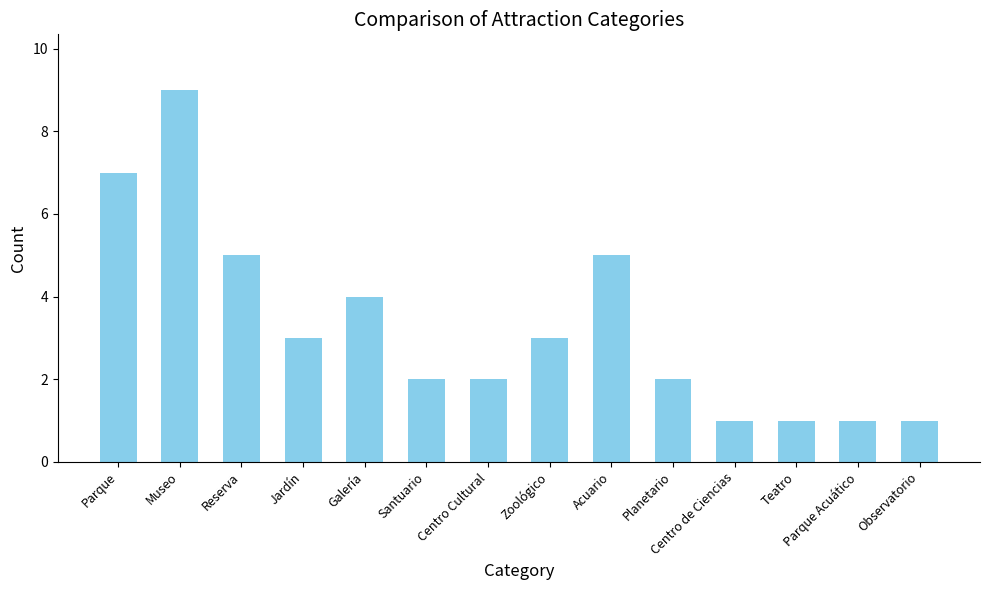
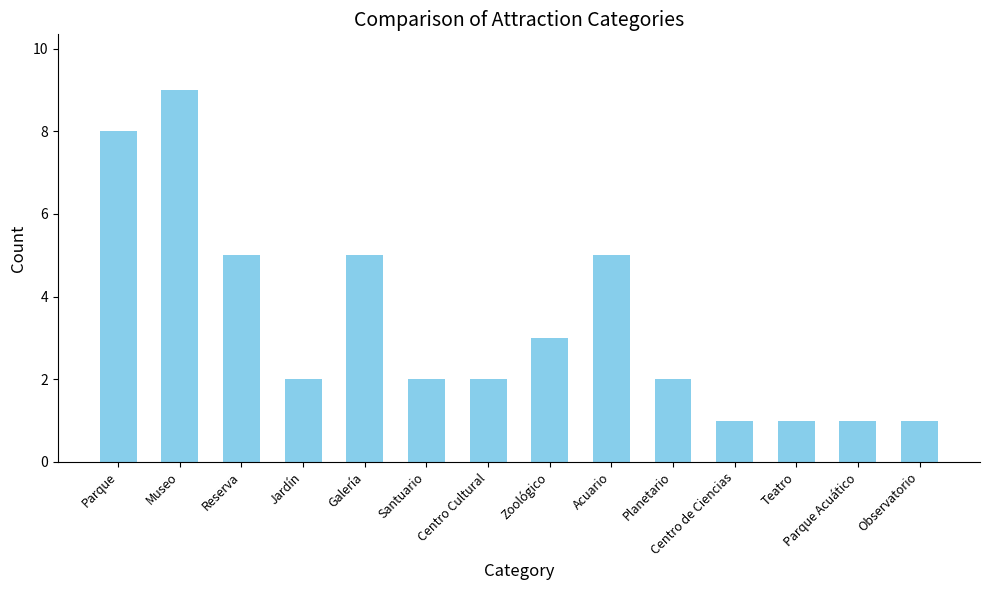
  {
-   "Parque": 7,
+   "Parque": 8,
    "Museo": 9,
    "Reserva": 5,
-   "Jardín": 3,
-   "Galería": 4,
+   "Jardín": 2,
+   "Galería": 5,
    "Santuario": 2,
    "Centro Cultural": 2,
    "Zoológico": 3,
    "Acuario": 5,
    "Planetario": 2,
    "Centro de Ciencias": 1,
    "Teatro": 1,
    "Parque Acuático": 1,
    "Observatorio": 1
  }
